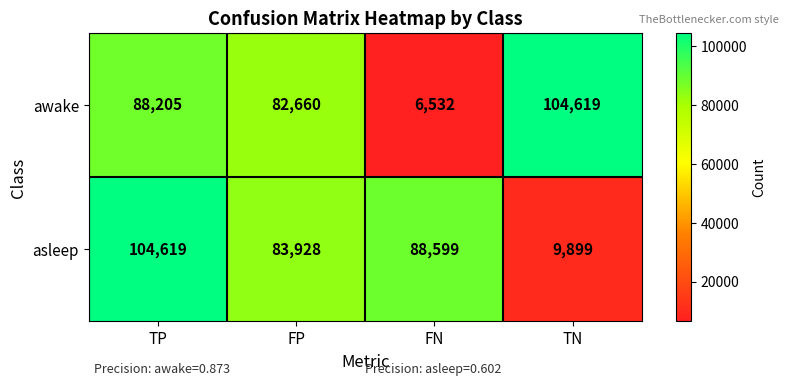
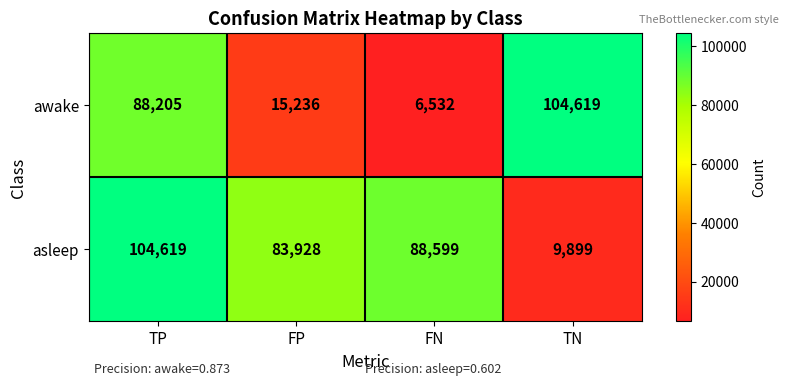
  {
    "awake": {
      "TP": "88,205",
-     "FP": "82,660",
+     "FP": "15,236",
      "FN": "6,532",
      "TN": "104,619"
    },
    "asleep": {
      "TP": "104,619",
      "FP": "83,928",
      "FN": "88,599",
      "TN": "9,899"
    }
  }
